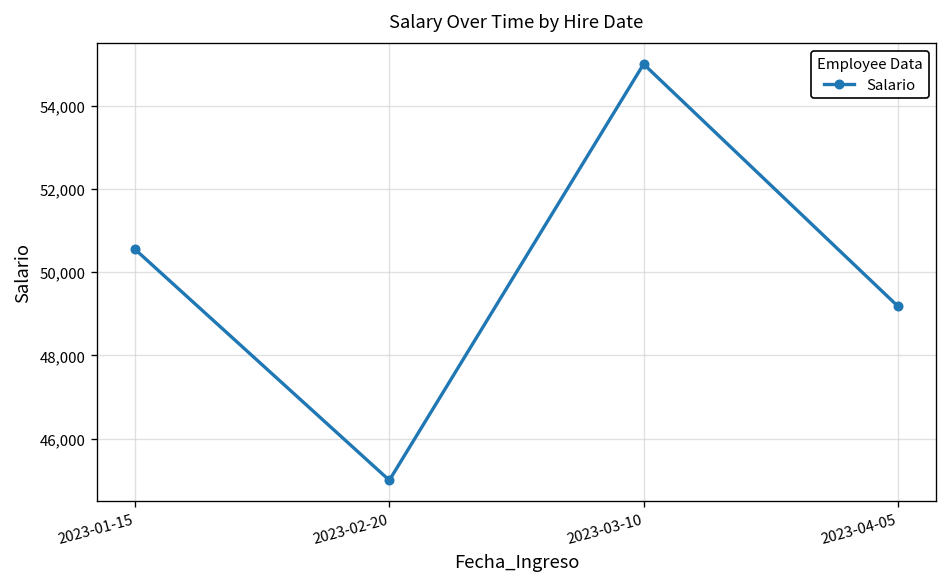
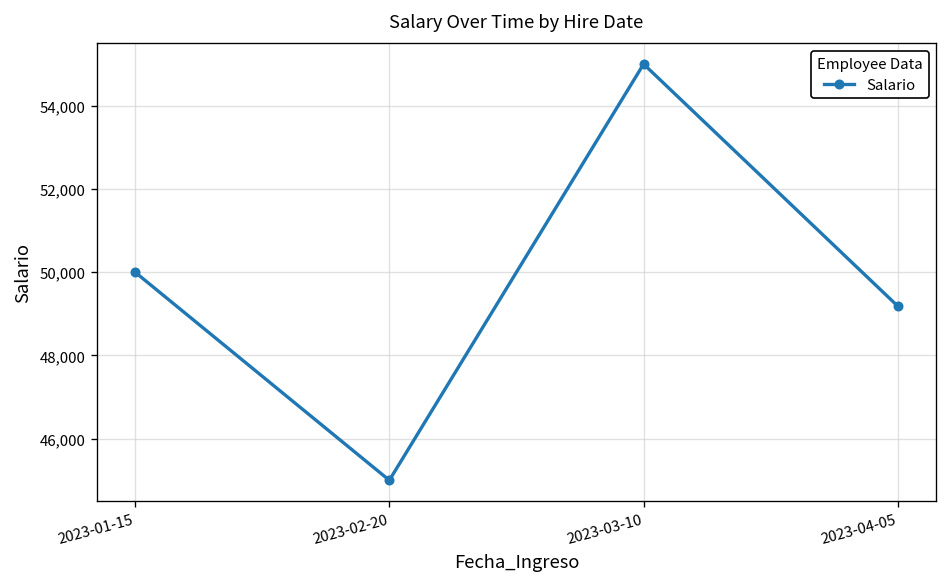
  {
-   "2023-01-15": "50,500",
+   "2023-01-15": "50,000",
    "2023-02-20": "45,000",
    "2023-03-10": "55,000",
    "2023-04-05": "49,200"
  }
